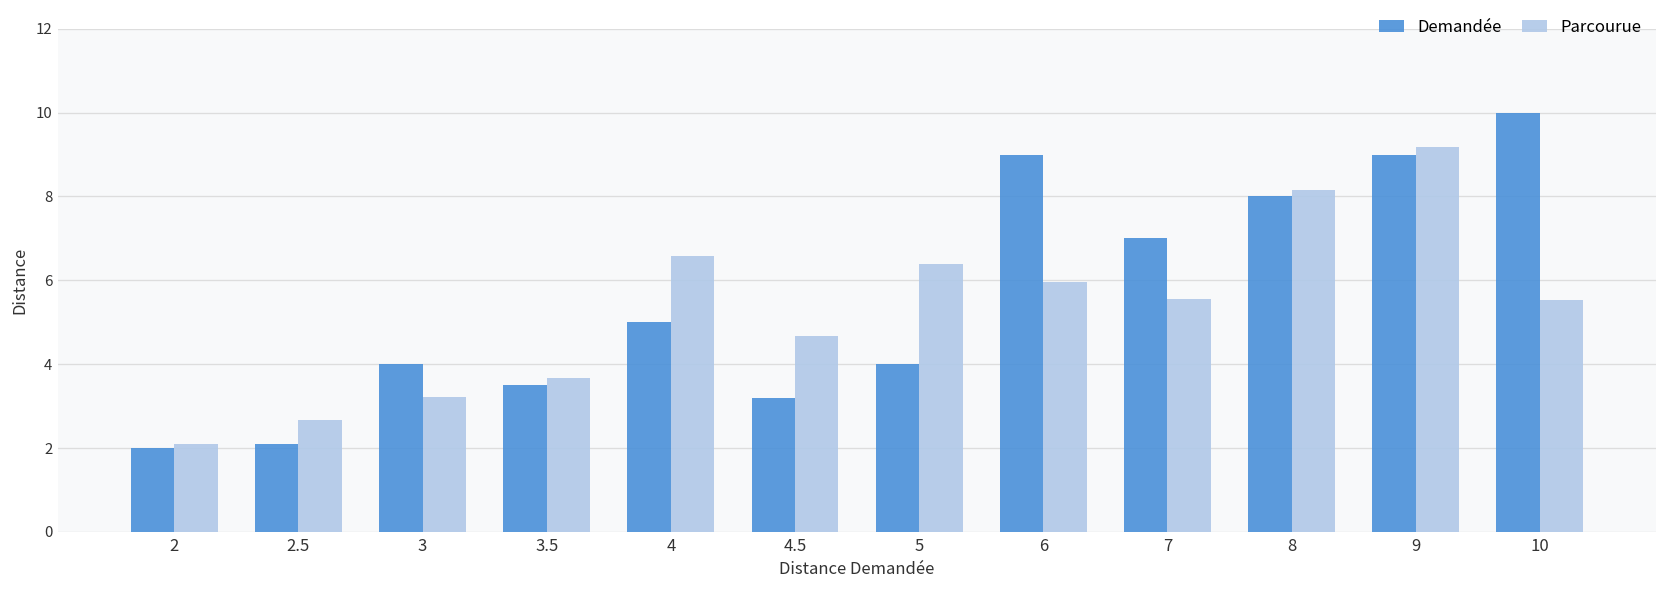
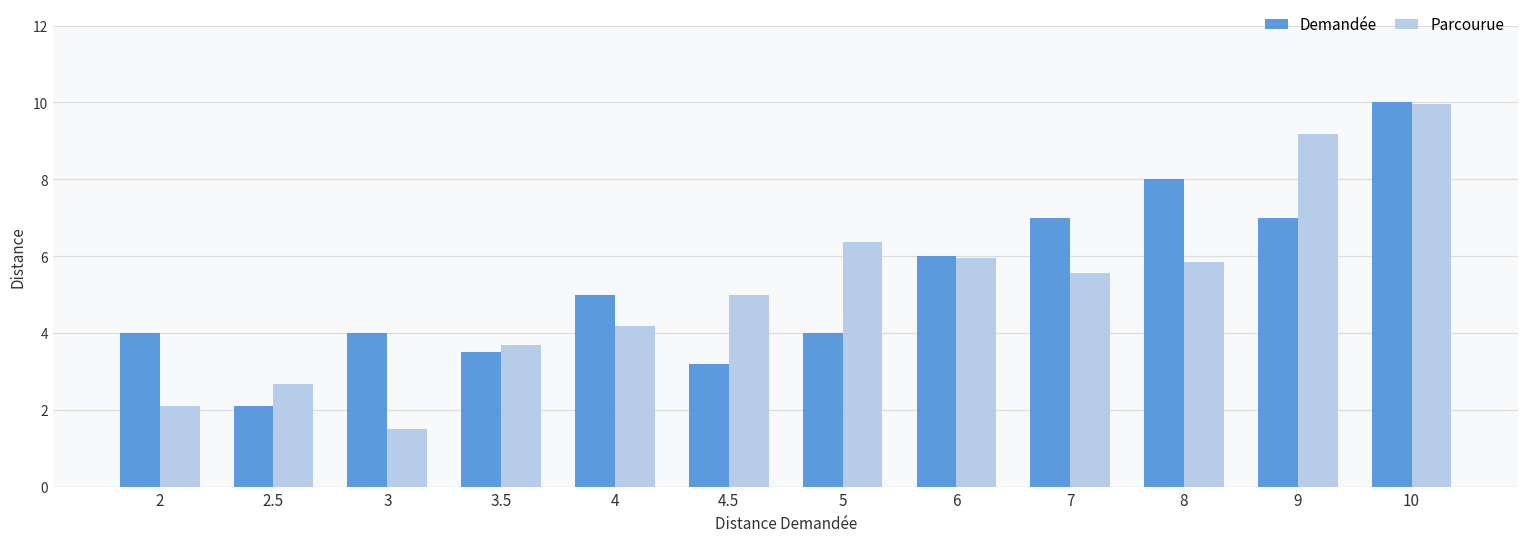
  {
    "Demandée": {
-     "2": 2,
+     "2": 4,
      "2.5": 2.1,
      "3": 4,
      "3.5": 3.5,
      "4": 5,
      "4.5": 3.2,
      "5": 4,
-     "6": 9,
+     "6": 6,
      "7": 7,
      "8": 8,
-     "9": 9,
+     "9": 7,
      "10": 10
    },
    "Parcourue": {
      "2": 2.1,
      "2.5": 2.7,
-     "3": 3.2,
+     "3": 1.5,
      "3.5": 3.7,
-     "4": 6.6,
-     "4.5": 4.7,
+     "4": 4.2,
+     "4.5": 5.0,
      "5": 6.4,
      "6": 6.0,
      "7": 5.6,
-     "8": 8.2,
+     "8": 5.9,
      "9": 9.2,
-     "10": 5.5
+     "10": 10.0
    }
  }
